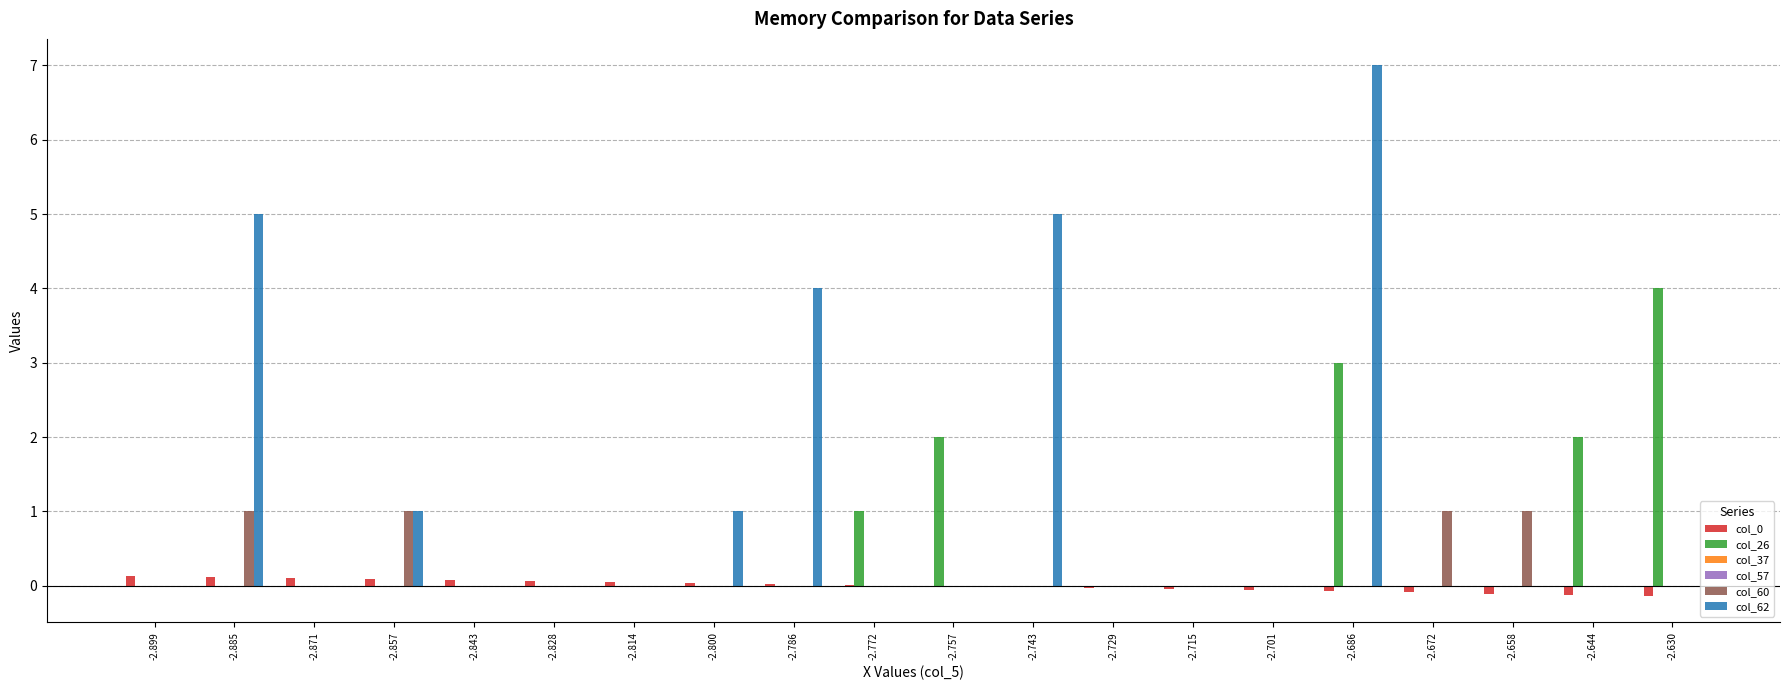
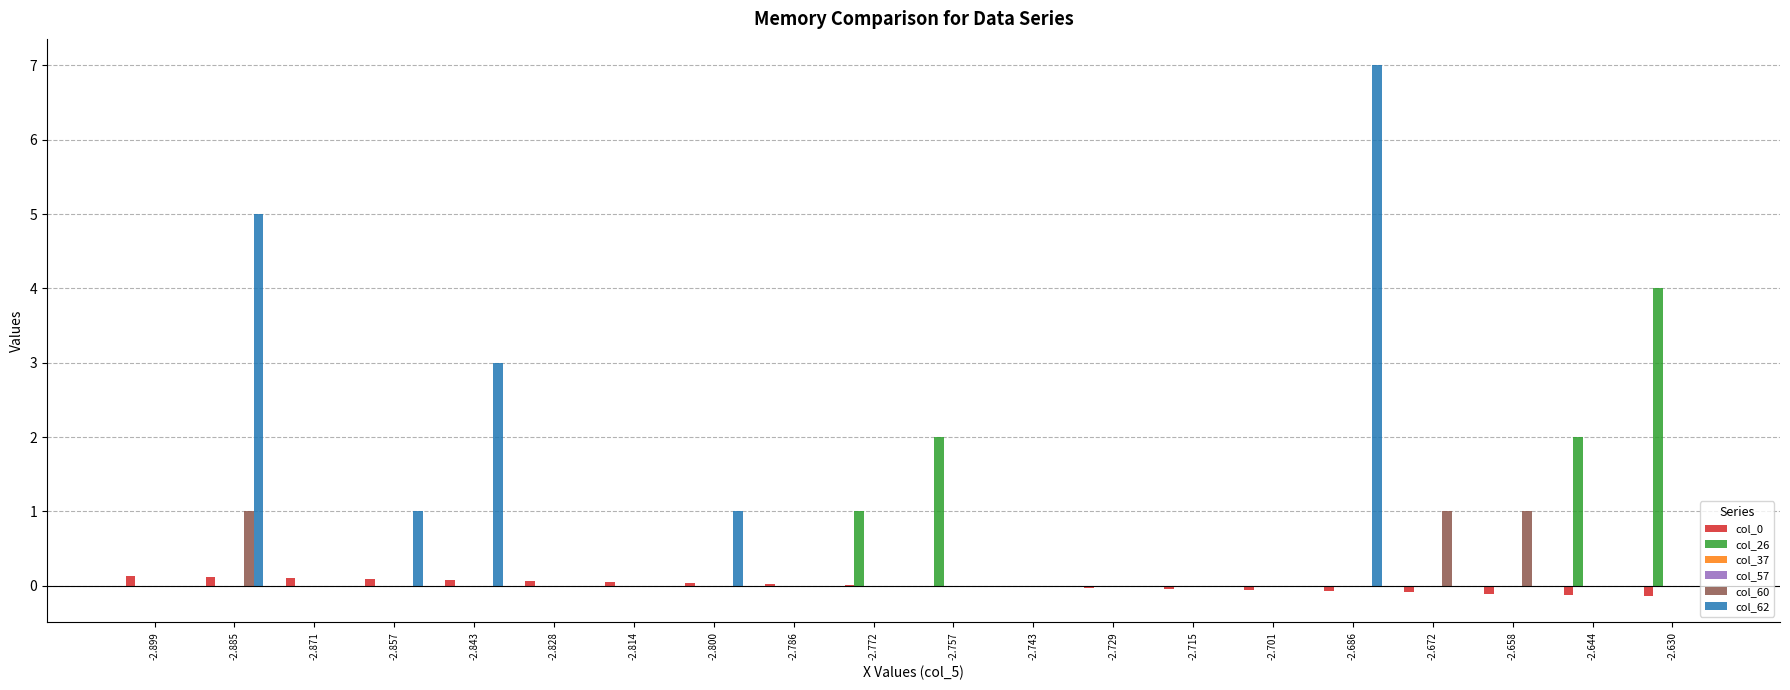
  {
    "col_0": {
      "-2.899": 0.1,
      "-2.885": 0.1,
      "-2.871": 0.1,
      "-2.857": 0.1,
      "-2.843": 0.1,
      "-2.828": 0.1,
      "-2.814": 0.0,
      "-2.800": 0.0,
      "-2.729": 0.0,
      "-2.715": 0.0,
      "-2.701": -0.1,
      "-2.686": -0.1,
      "-2.672": -0.1,
      "-2.658": -0.1,
      "-2.644": -0.1,
      "-2.630": -0.1
    },
    "col_26": {
      "-2.899": 0,
      "-2.885": 0,
      "-2.871": 0,
      "-2.857": 0,
      "-2.843": 0,
      "-2.828": 0,
      "-2.814": 0,
      "-2.800": 0,
      "-2.786": 0,
      "-2.772": 1,
      "-2.757": 2,
      "-2.743": 0,
      "-2.729": 0,
      "-2.715": 0,
      "-2.701": 0,
-     "-2.686": 3,
+     "-2.686": 0,
      "-2.672": 0,
      "-2.658": 0,
      "-2.644": 2,
      "-2.630": 4
    },
    "col_37": {
      "-2.899": 0,
      "-2.885": 0,
      "-2.871": 0,
      "-2.857": 0,
      "-2.843": 0,
      "-2.828": 0,
      "-2.814": 0,
      "-2.800": 0,
      "-2.786": 0,
      "-2.772": 0,
      "-2.757": 0,
      "-2.743": 0,
      "-2.729": 0,
      "-2.715": 0,
      "-2.701": 0,
      "-2.686": 0,
      "-2.672": 0,
      "-2.658": 0,
      "-2.644": 0,
      "-2.630": 0
    },
    "col_57": {
      "-2.899": 0,
      "-2.885": 0,
      "-2.871": 0,
      "-2.857": 0,
      "-2.843": 0,
      "-2.828": 0,
      "-2.814": 0,
      "-2.800": 0,
      "-2.786": 0,
      "-2.772": 0,
      "-2.757": 0,
      "-2.743": 0,
      "-2.729": 0,
      "-2.715": 0,
      "-2.701": 0,
      "-2.686": 0,
      "-2.672": 0,
      "-2.658": 0,
      "-2.644": 0,
      "-2.630": 0
    },
    "col_60": {
      "-2.899": 0,
      "-2.885": 1,
      "-2.871": 0,
-     "-2.857": 1,
+     "-2.857": 0,
      "-2.843": 0,
      "-2.828": 0,
      "-2.814": 0,
      "-2.800": 0,
      "-2.786": 0,
      "-2.772": 0,
      "-2.757": 0,
      "-2.743": 0,
      "-2.729": 0,
      "-2.715": 0,
      "-2.701": 0,
      "-2.686": 0,
      "-2.672": 1,
      "-2.658": 1,
      "-2.644": 0,
      "-2.630": 0
    },
    "col_62": {
      "-2.899": 0,
      "-2.885": 5,
      "-2.871": 0,
      "-2.857": 1,
-     "-2.843": 0,
+     "-2.843": 3,
      "-2.828": 0,
      "-2.814": 0,
      "-2.800": 1,
-     "-2.786": 4,
+     "-2.786": 0,
      "-2.772": 0,
      "-2.757": 0,
-     "-2.743": 5,
+     "-2.743": 0,
      "-2.729": 0,
      "-2.715": 0,
      "-2.701": 0,
      "-2.686": 7,
      "-2.672": 0,
      "-2.658": 0,
      "-2.644": 0,
      "-2.630": 0
    }
  }
